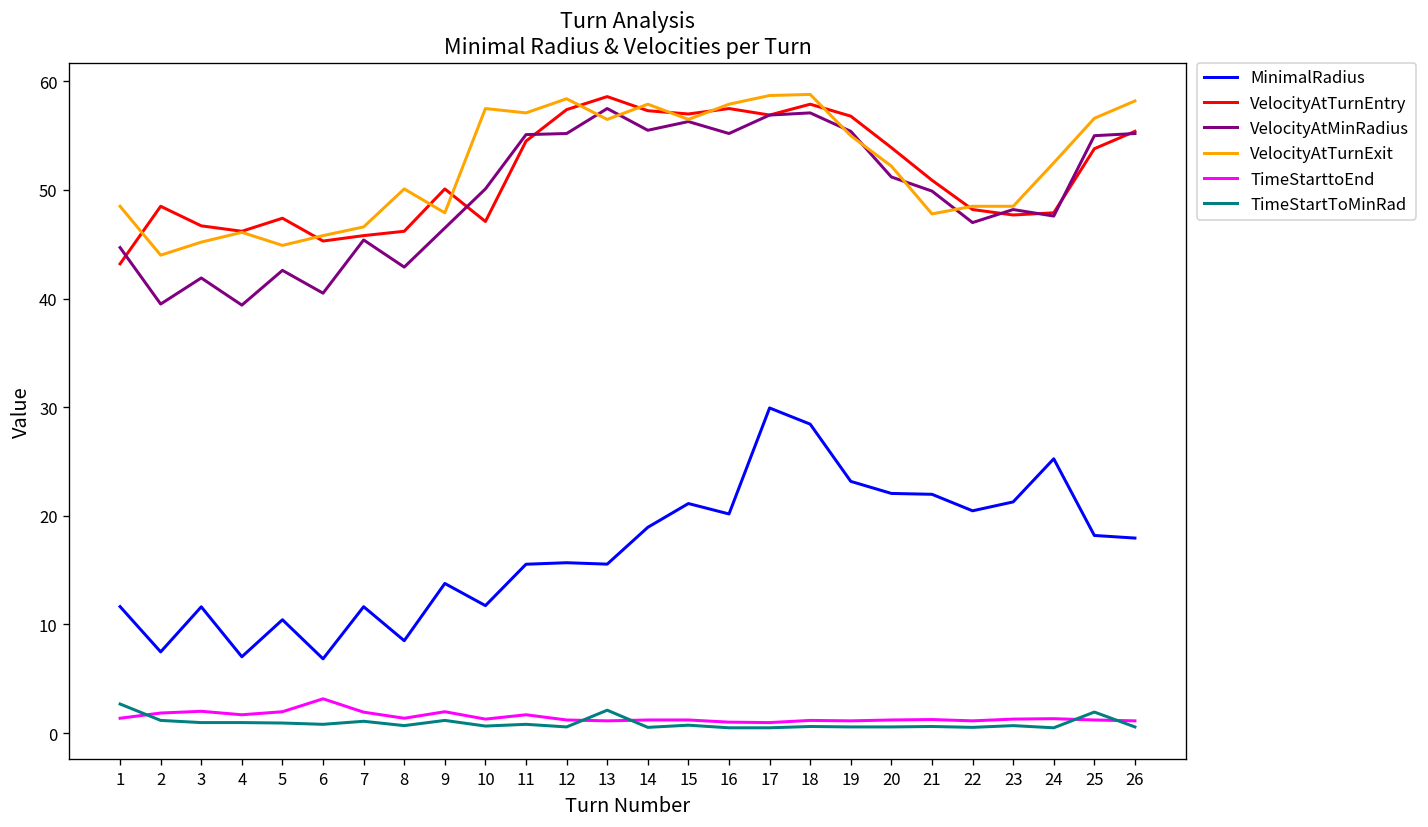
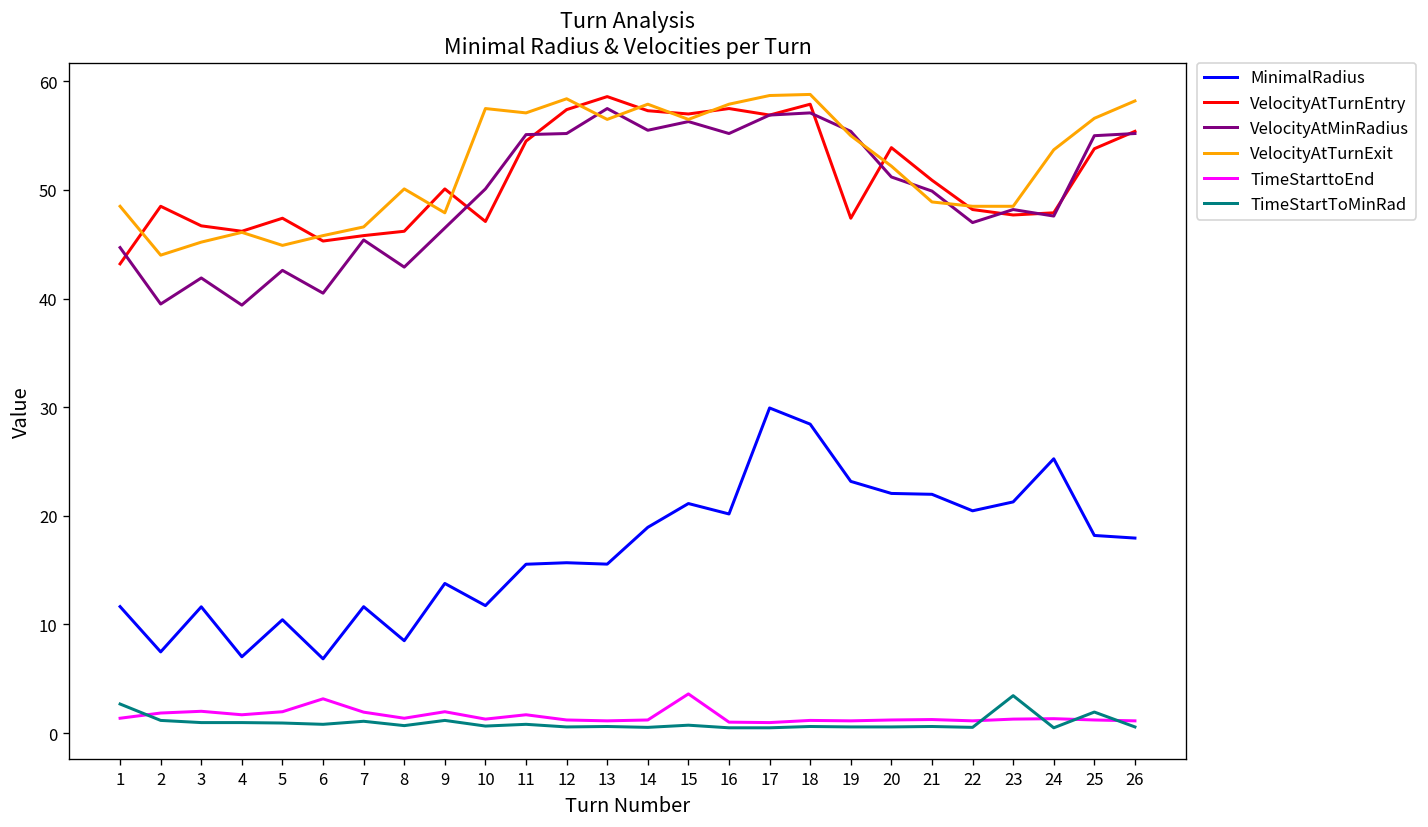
  {
    "MinimalRadius": {
      "1": 12,
      "2": 7,
      "3": 12,
      "4": 7,
      "5": 10,
      "6": 7,
      "7": 12,
      "8": 9,
      "9": 14,
      "10": 12,
      "11": 16,
      "12": 16,
      "13": 16,
      "14": 19,
      "15": 21,
      "16": 20,
      "17": 30,
      "18": 28,
      "19": 23,
      "20": 22,
      "21": 22,
      "22": 20,
      "23": 21,
      "24": 25,
      "25": 18,
      "26": 18
    },
    "VelocityAtTurnEntry": {
      "1": 43,
      "2": 49,
      "3": 47,
      "5": 47,
      "6": 45,
      "7": 46,
      "8": 46,
      "9": 50,
      "10": 47,
      "11": 55,
      "12": 57,
      "13": 59,
      "14": 57,
      "15": 57,
      "16": 58,
      "18": 58,
-     "19": 57,
+     "19": 47,
      "20": 54,
      "21": 51,
      "22": 48,
      "23": 48,
      "24": 48,
      "25": 54
    },
    "VelocityAtMinRadius": {
      "1": 45,
      "2": 40,
      "3": 42,
      "4": 39,
      "5": 43,
      "6": 41,
      "7": 45,
      "8": 43,
      "9": 47,
      "10": 50,
      "11": 55,
      "12": 55,
      "13": 58,
      "14": 56,
      "16": 55,
      "18": 57,
      "19": 55,
      "20": 51,
      "21": 50,
      "22": 47,
      "23": 48,
      "24": 48,
      "25": 55
    },
    "VelocityAtTurnExit": {
      "1": 49,
      "2": 44,
      "3": 45,
      "5": 45,
      "6": 46,
      "7": 47,
      "8": 50,
      "9": 48,
      "10": 58,
      "11": 57,
      "12": 58,
      "13": 57,
      "14": 58,
      "16": 58,
      "17": 59,
      "18": 59,
      "19": 55,
      "20": 52,
-     "21": 48,
+     "21": 49,
      "22": 49,
      "23": 49,
-     "24": 53,
+     "24": 54,
      "25": 57,
      "26": 58
    },
    "TimeStarttoEnd": {
      "1": 1,
      "2": 2,
      "3": 2,
      "4": 2,
      "5": 2,
      "6": 3,
      "7": 2,
      "8": 1,
      "9": 2,
      "10": 1,
      "11": 2,
      "12": 1,
      "13": 1,
      "14": 1,
-     "15": 1,
+     "15": 4,
      "16": 1,
      "17": 1,
      "18": 1,
      "19": 1,
      "20": 1,
      "21": 1,
      "22": 1,
      "23": 1,
      "24": 1,
      "25": 1,
      "26": 1
    },
    "TimeStartToMinRad": {
      "1": 3,
      "2": 1,
      "3": 1,
      "4": 1,
      "5": 1,
      "6": 1,
      "7": 1,
      "8": 1,
      "9": 1,
      "10": 1,
      "11": 1,
      "12": 1,
-     "13": 2,
+     "13": 1,
      "14": 1,
      "15": 1,
      "16": 0,
      "17": 0,
      "18": 1,
      "19": 1,
      "20": 1,
      "21": 1,
      "22": 1,
-     "23": 1,
+     "23": 3,
      "24": 0,
      "25": 2,
      "26": 1
    }
  }
